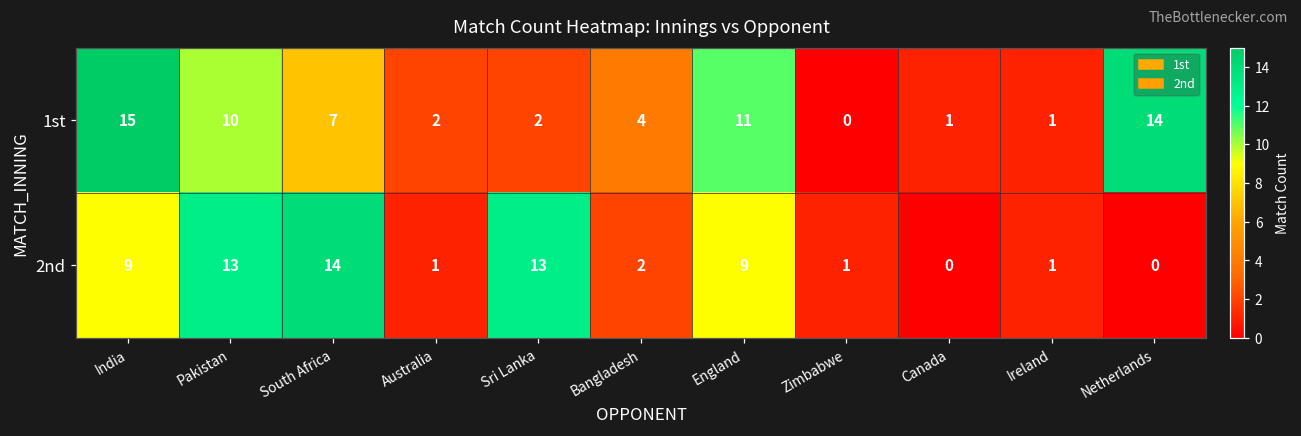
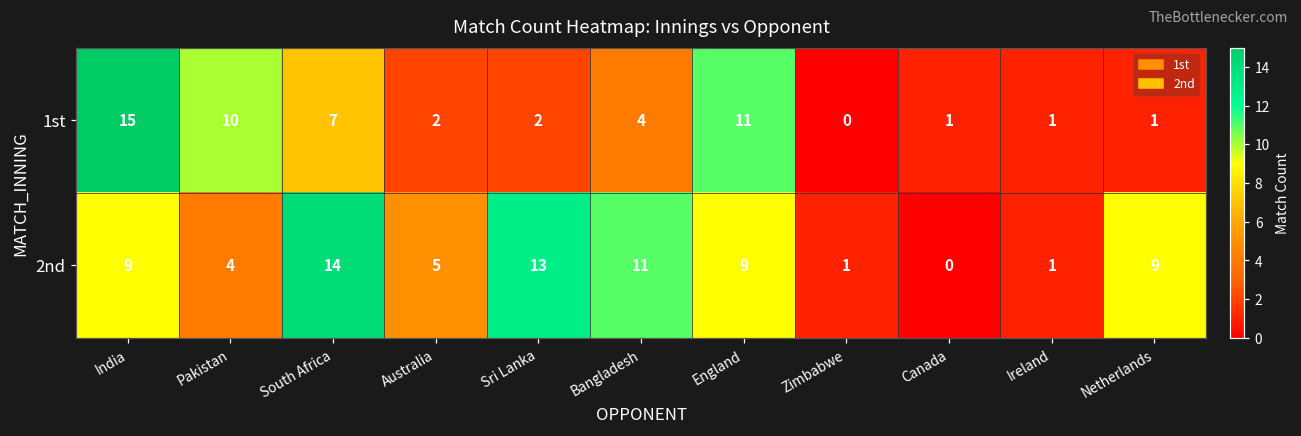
  {
    "1st": {
      "India": 15,
      "Pakistan": 10,
      "South Africa": 7,
      "Australia": 2,
      "Sri Lanka": 2,
      "Bangladesh": 4,
      "England": 11,
      "Zimbabwe": 0,
      "Canada": 1,
      "Ireland": 1,
-     "Netherlands": 14
+     "Netherlands": 1
    },
    "2nd": {
      "India": 9,
-     "Pakistan": 13,
+     "Pakistan": 4,
      "South Africa": 14,
-     "Australia": 1,
+     "Australia": 5,
      "Sri Lanka": 13,
-     "Bangladesh": 2,
+     "Bangladesh": 11,
      "England": 9,
      "Zimbabwe": 1,
      "Canada": 0,
      "Ireland": 1,
-     "Netherlands": 0
+     "Netherlands": 9
    }
  }
